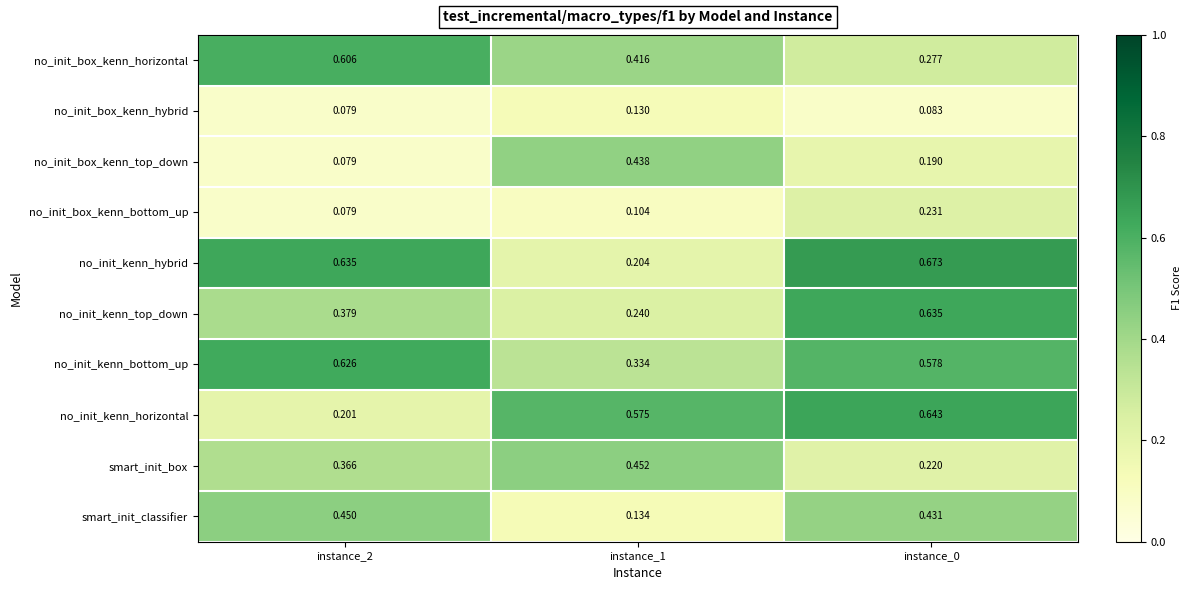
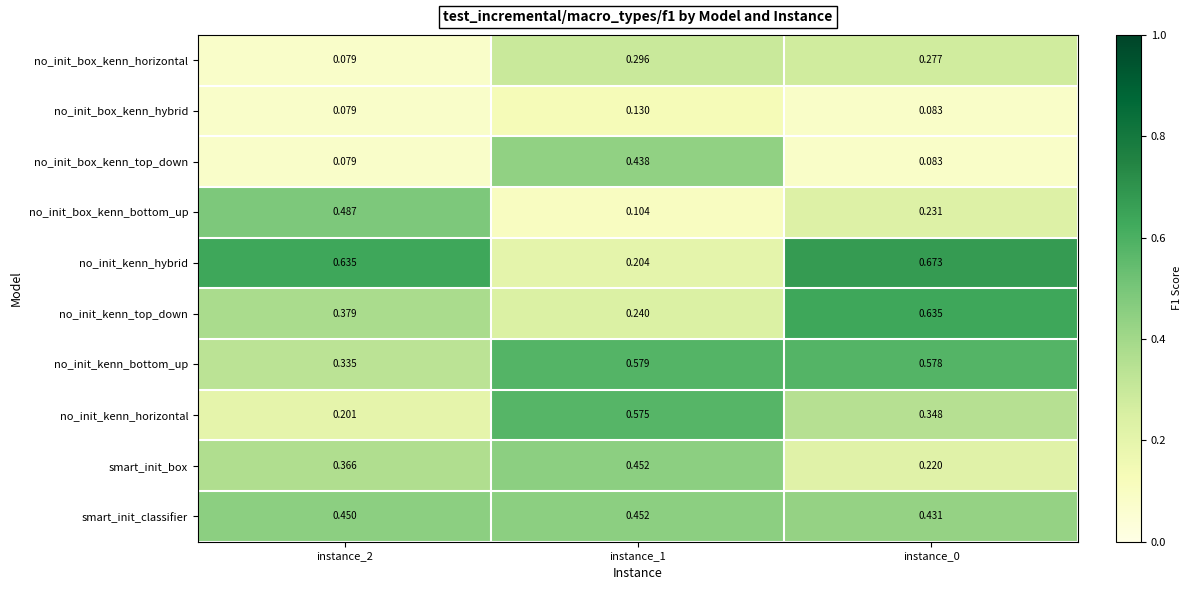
  {
    "no_init_box_kenn_horizontal": {
-     "instance_2": 0.606,
-     "instance_1": 0.416,
+     "instance_2": 0.079,
+     "instance_1": 0.296,
      "instance_0": 0.277
    },
    "no_init_box_kenn_hybrid": {
      "instance_2": 0.079,
      "instance_1": 0.130,
      "instance_0": 0.083
    },
    "no_init_box_kenn_top_down": {
      "instance_2": 0.079,
      "instance_1": 0.438,
-     "instance_0": 0.190
+     "instance_0": 0.083
    },
    "no_init_box_kenn_bottom_up": {
-     "instance_2": 0.079,
+     "instance_2": 0.487,
      "instance_1": 0.104,
      "instance_0": 0.231
    },
    "no_init_kenn_hybrid": {
      "instance_2": 0.635,
      "instance_1": 0.204,
      "instance_0": 0.673
    },
    "no_init_kenn_top_down": {
      "instance_2": 0.379,
      "instance_1": 0.240,
      "instance_0": 0.635
    },
    "no_init_kenn_bottom_up": {
-     "instance_2": 0.626,
-     "instance_1": 0.334,
+     "instance_2": 0.335,
+     "instance_1": 0.579,
      "instance_0": 0.578
    },
    "no_init_kenn_horizontal": {
      "instance_2": 0.201,
      "instance_1": 0.575,
-     "instance_0": 0.643
+     "instance_0": 0.348
    },
    "smart_init_box": {
      "instance_2": 0.366,
      "instance_1": 0.452,
      "instance_0": 0.220
    },
    "smart_init_classifier": {
      "instance_2": 0.450,
-     "instance_1": 0.134,
+     "instance_1": 0.452,
      "instance_0": 0.431
    }
  }
